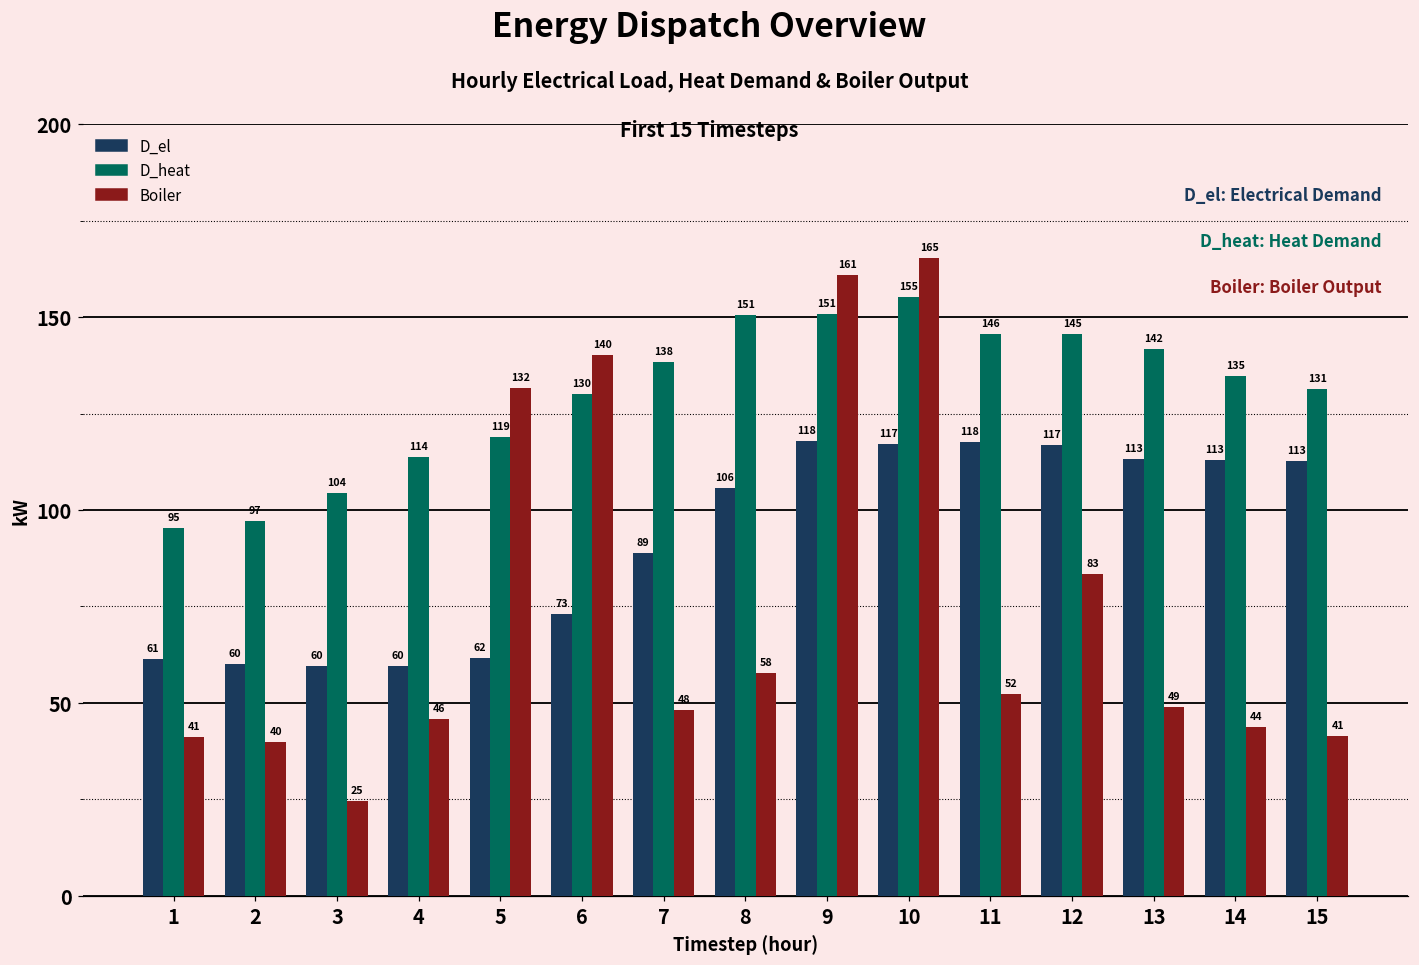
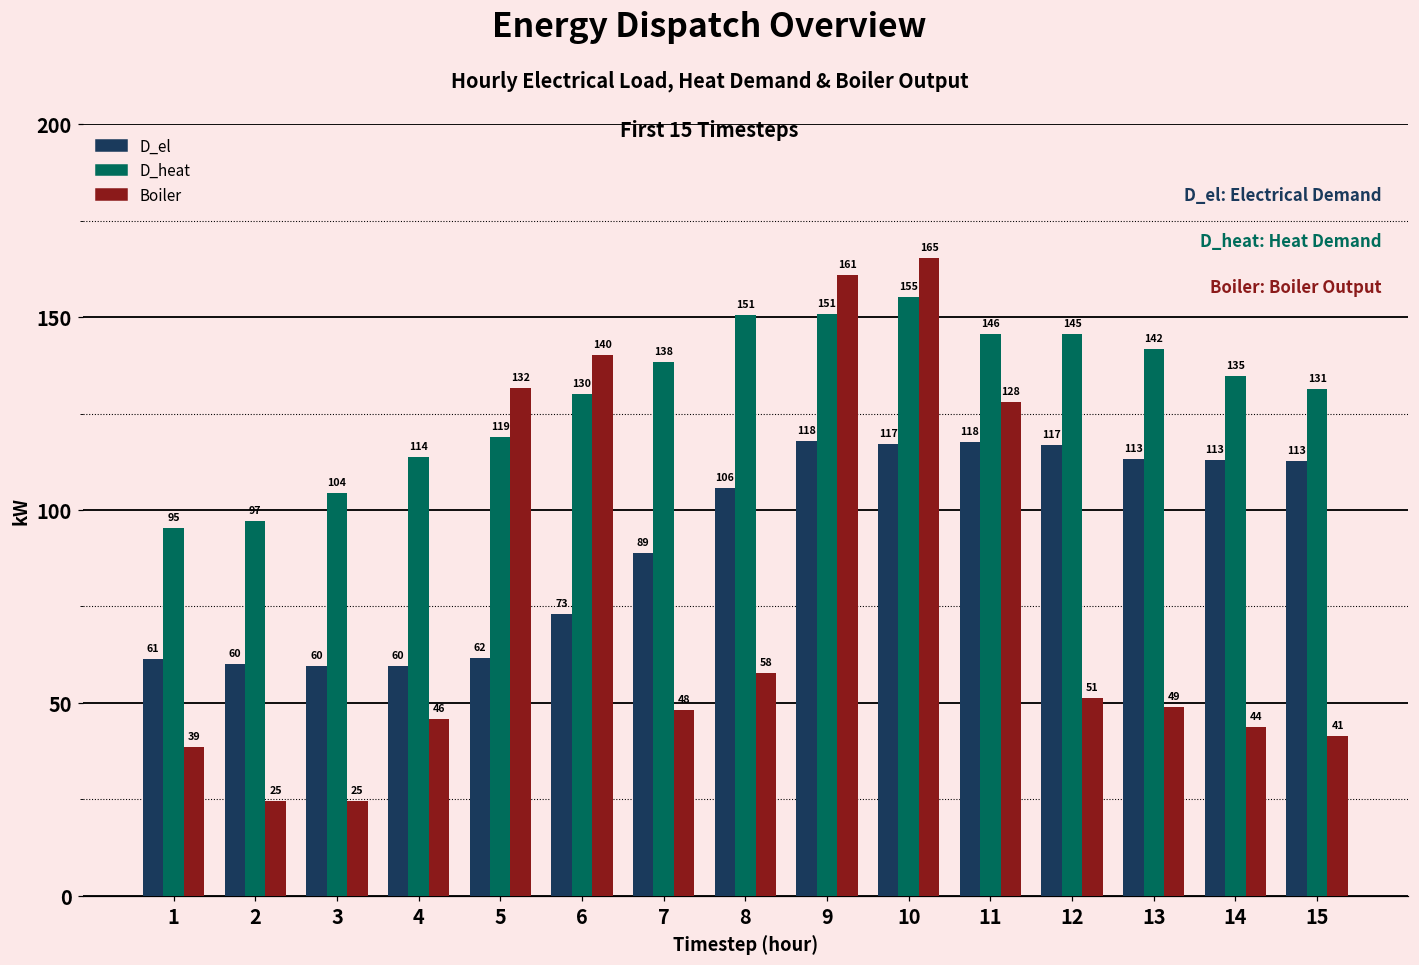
  {
    "Boiler": {
-     "1": 41,
-     "2": 40,
+     "1": 39,
+     "2": 25,
      "3": 25,
      "4": 46,
      "5": 132,
      "6": 140,
      "7": 48,
      "8": 58,
      "9": 161,
      "10": 165,
-     "11": 52,
-     "12": 83,
+     "11": 128,
+     "12": 51,
      "13": 49,
      "14": 44,
      "15": 41
    }
  }
